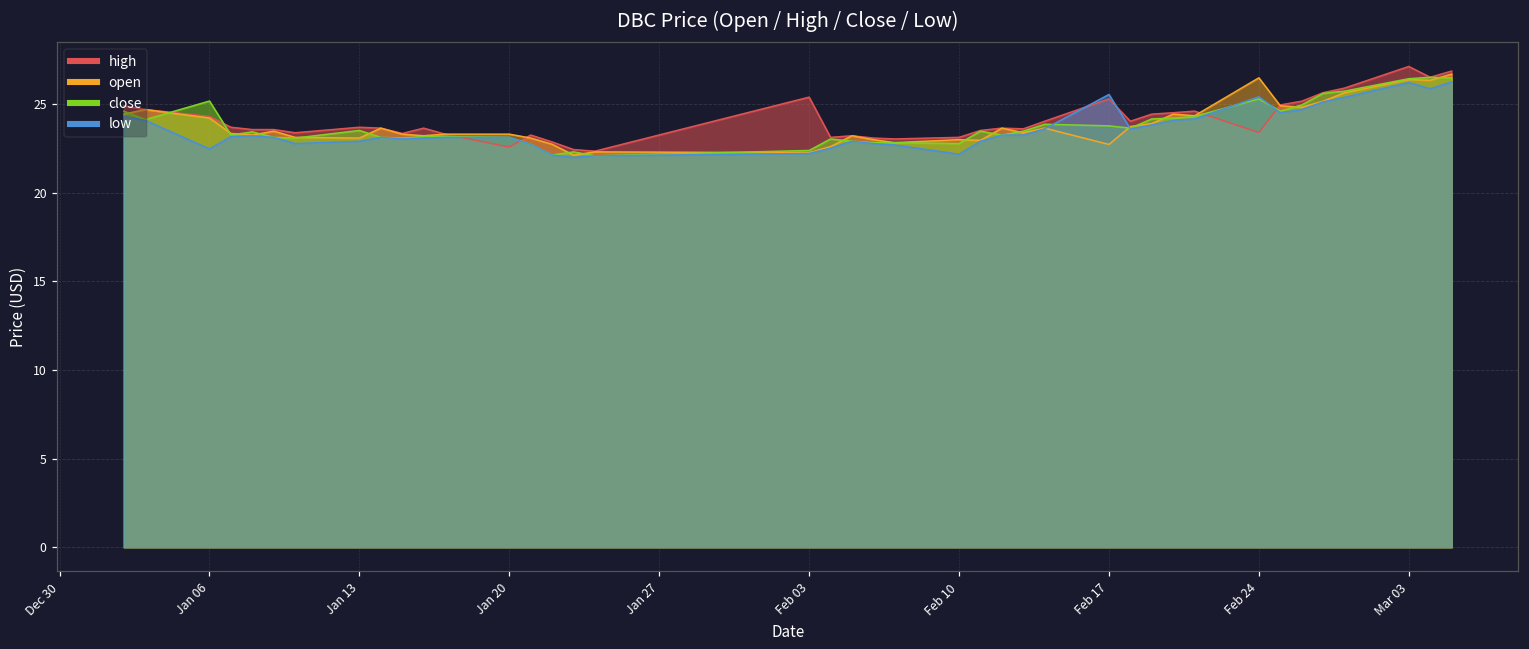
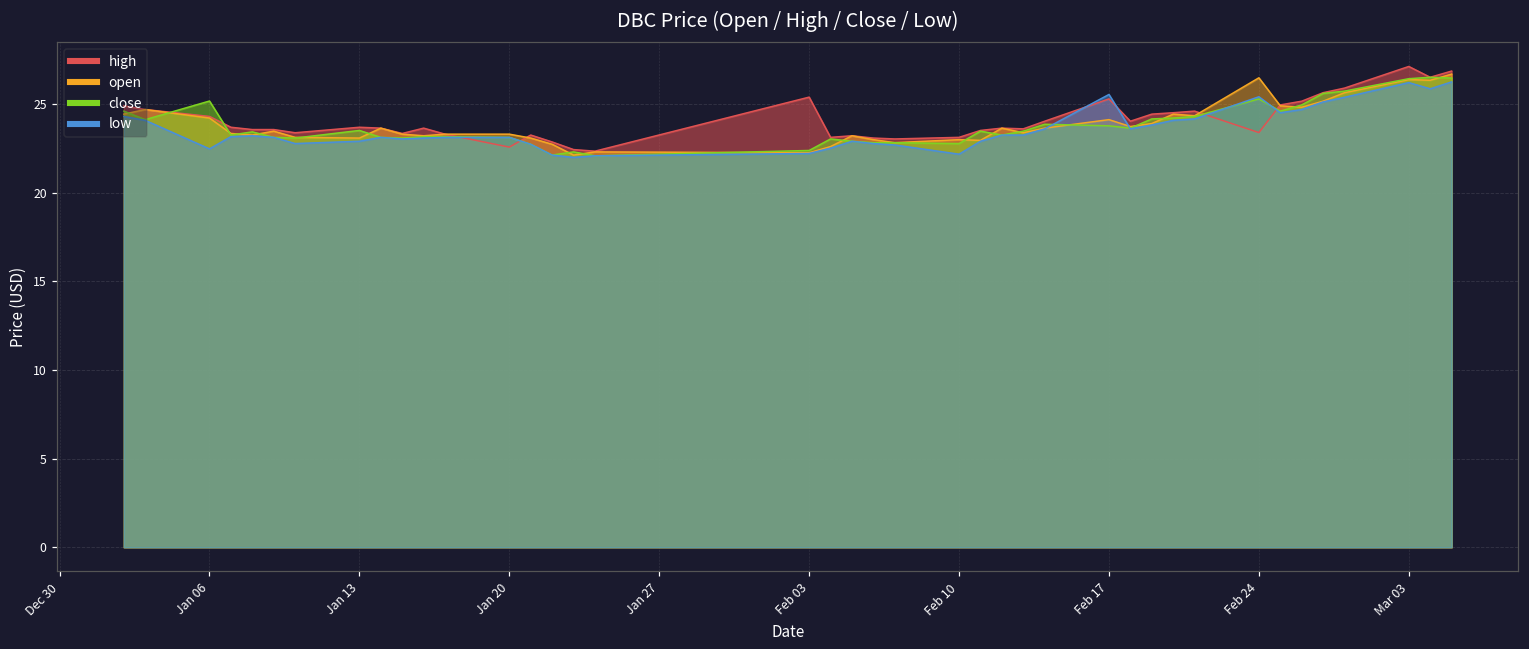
  {
    "high": {
      "Jan 13": 23.7,
      "Jan 20": 22.6,
      "Feb 03": 25.4,
      "Feb 17": 25.3,
      "Feb 24": 23.4,
      "Mar 03": 27.1
    },
    "open": {
      "Jan 13": 23.1,
      "Jan 20": 23.3,
-     "Feb 17": 22.7,
+     "Feb 17": 24.1,
      "Feb 24": 26.5
    },
    "close": {
      "Jan 06": 25.2,
      "Jan 13": 23.5,
      "Feb 10": 22.8,
      "Feb 17": 23.8
    },
    "low": {
      "Jan 06": 22.5,
      "Jan 13": 22.9,
      "Feb 10": 22.2,
      "Feb 17": 25.6,
      "Mar 03": 26.2
    }
  }
